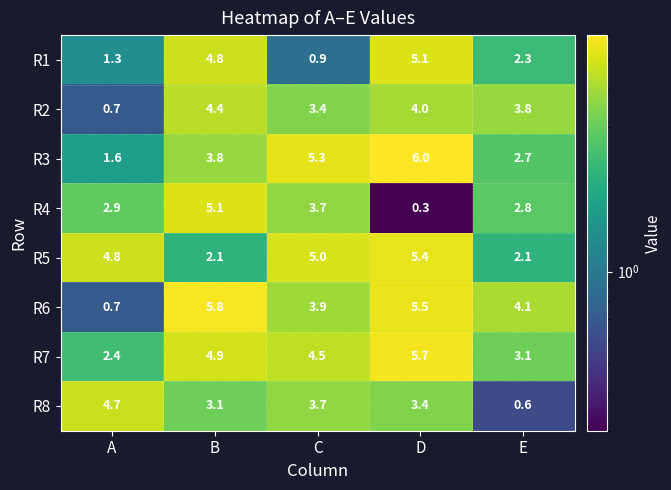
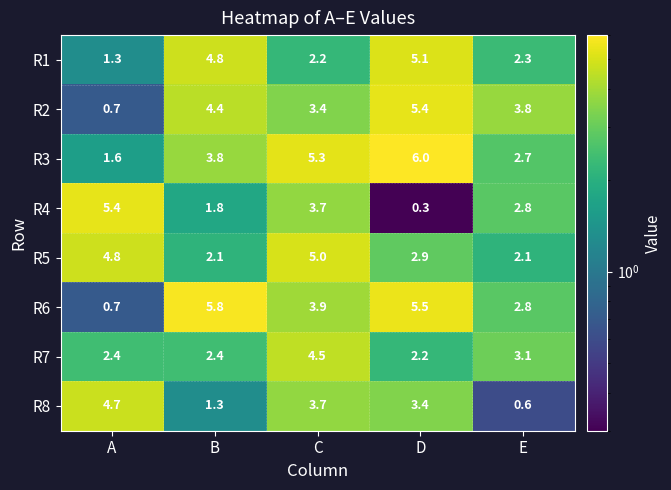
  {
    "R1": {
      "A": 1.3,
      "B": 4.8,
-     "C": 0.9,
+     "C": 2.2,
      "D": 5.1,
      "E": 2.3
    },
    "R2": {
      "A": 0.7,
      "B": 4.4,
      "C": 3.4,
-     "D": 4.0,
+     "D": 5.4,
      "E": 3.8
    },
    "R3": {
      "A": 1.6,
      "B": 3.8,
      "C": 5.3,
      "D": 6.0,
      "E": 2.7
    },
    "R4": {
-     "A": 2.9,
-     "B": 5.1,
+     "A": 5.4,
+     "B": 1.8,
      "C": 3.7,
      "D": 0.3,
      "E": 2.8
    },
    "R5": {
      "A": 4.8,
      "B": 2.1,
      "C": 5.0,
-     "D": 5.4,
+     "D": 2.9,
      "E": 2.1
    },
    "R6": {
      "A": 0.7,
      "B": 5.8,
      "C": 3.9,
      "D": 5.5,
-     "E": 4.1
+     "E": 2.8
    },
    "R7": {
      "A": 2.4,
-     "B": 4.9,
+     "B": 2.4,
      "C": 4.5,
-     "D": 5.7,
+     "D": 2.2,
      "E": 3.1
    },
    "R8": {
      "A": 4.7,
-     "B": 3.1,
+     "B": 1.3,
      "C": 3.7,
      "D": 3.4,
      "E": 0.6
    }
  }
